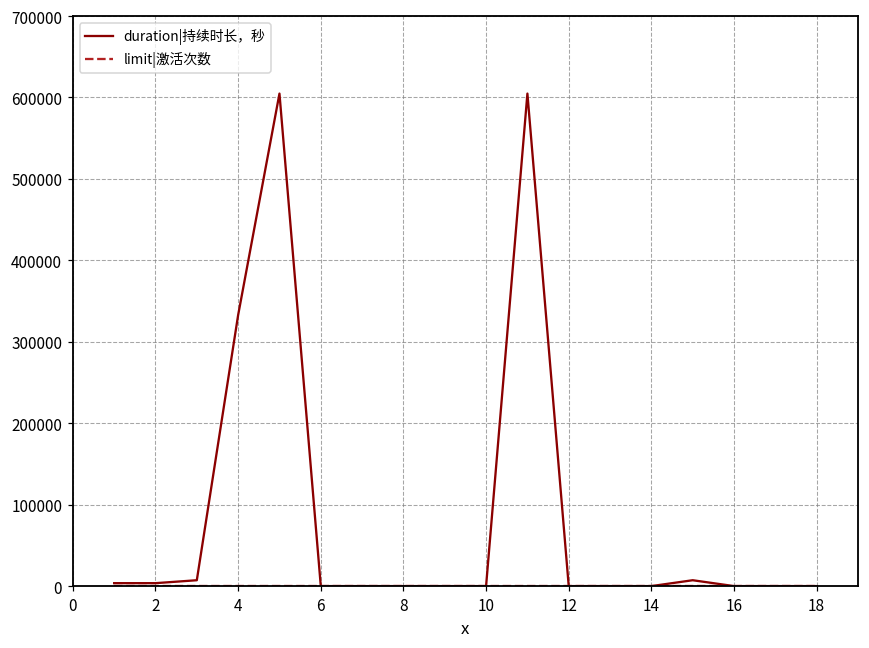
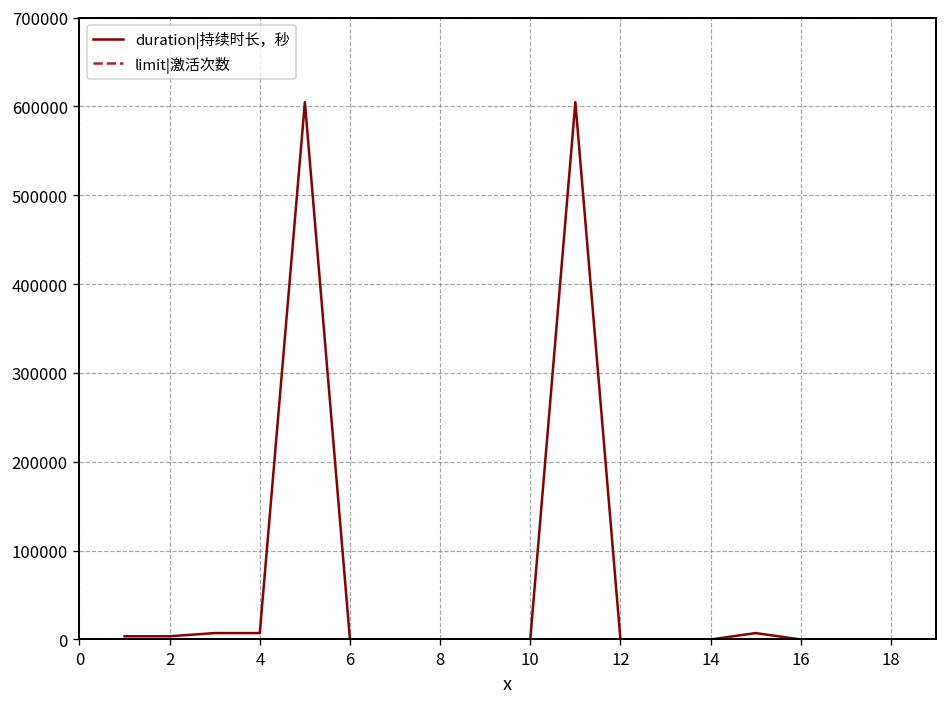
  {
    "duration|持续时长，秒": {
      "2": 0,
-     "4": 330000
+     "4": 10000
    },
    "limit|激活次数": {
      "2": 0,
      "4": 0
    }
  }
